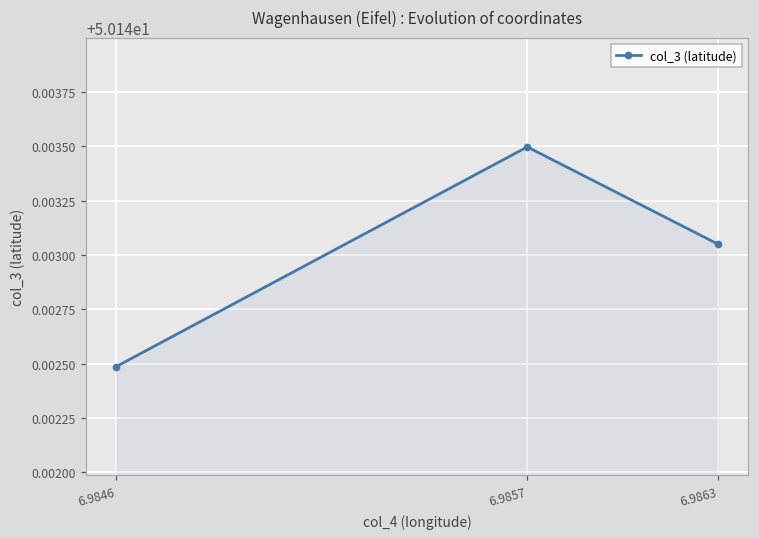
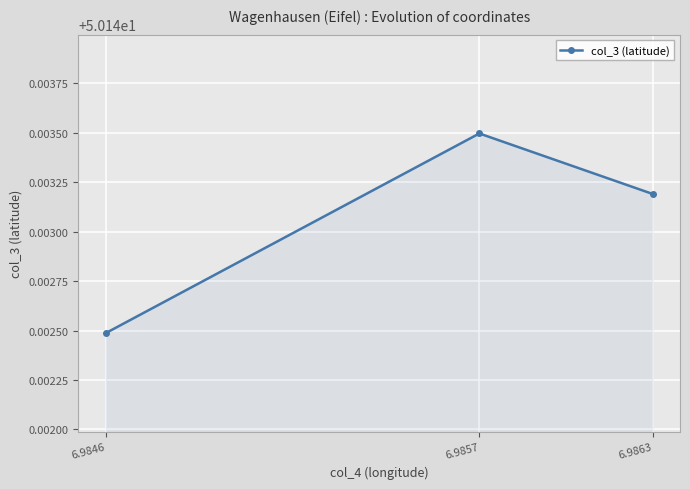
  {
    "6.9846": 50.14249,
    "6.9857": 50.14350,
-   "6.9863": 50.14305
+   "6.9863": 50.14319
  }
